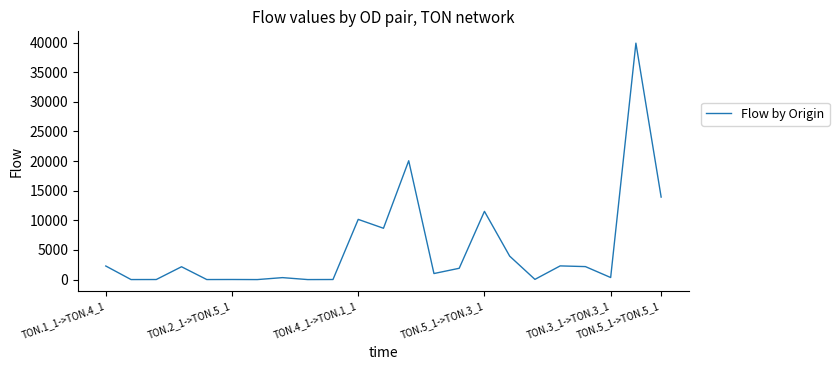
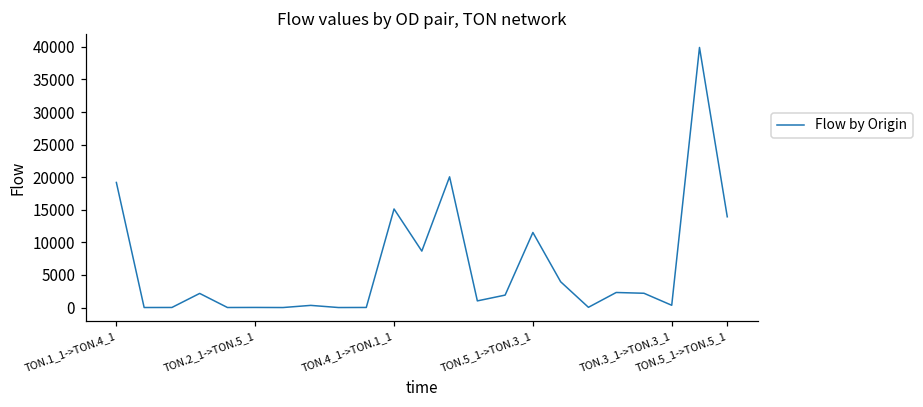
  {
-   "TON.1_1->TON.4_1": 2000,
+   "TON.1_1->TON.4_1": 19000,
    "TON.2_1->TON.5_1": 0,
-   "TON.4_1->TON.1_1": 10000,
+   "TON.4_1->TON.1_1": 15000,
    "TON.5_1->TON.3_1": 12000,
    "TON.3_1->TON.3_1": 0,
    "TON.5_1->TON.5_1": 14000
  }
